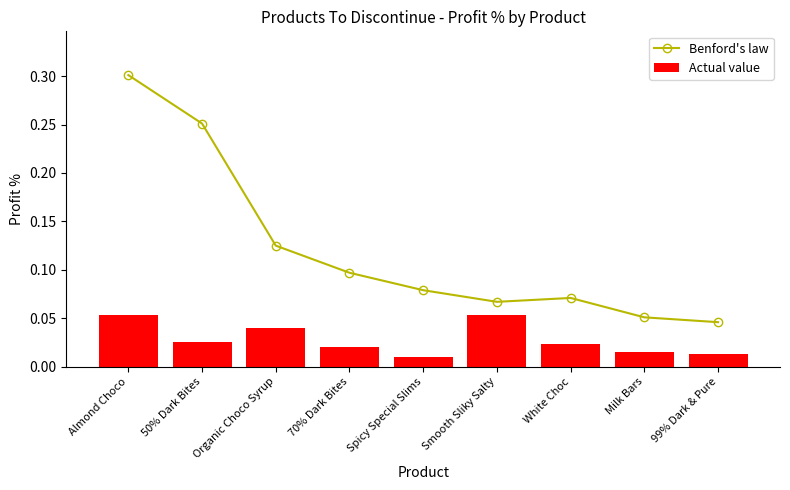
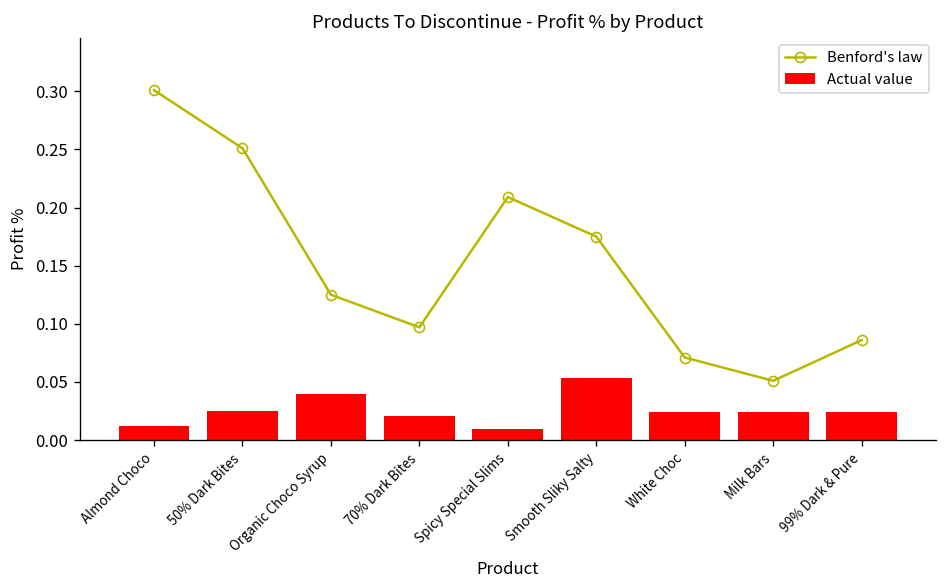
  {
    "Actual value": {
-     "Almond Choco": 0.05,
+     "Almond Choco": 0.01,
      "50% Dark Bites": 0.03,
      "Organic Choco Syrup": 0.04,
      "70% Dark Bites": 0.02,
      "Spicy Special Slims": 0.01,
      "Smooth Sliky Salty": 0.05,
      "White Choc": 0.02,
-     "Milk Bars": 0.015,
-     "99% Dark & Pure": 0.01
+     "Milk Bars": 0.024,
+     "99% Dark & Pure": 0.02
    },
    "Benford's law": {
      "Almond Choco": 0.30,
      "50% Dark Bites": 0.25,
      "Organic Choco Syrup": 0.13,
      "70% Dark Bites": 0.10,
-     "Spicy Special Slims": 0.08,
-     "Smooth Sliky Salty": 0.07,
+     "Spicy Special Slims": 0.21,
+     "Smooth Sliky Salty": 0.18,
      "White Choc": 0.07,
      "Milk Bars": 0.05,
-     "99% Dark & Pure": 0.05
+     "99% Dark & Pure": 0.09
    }
  }
